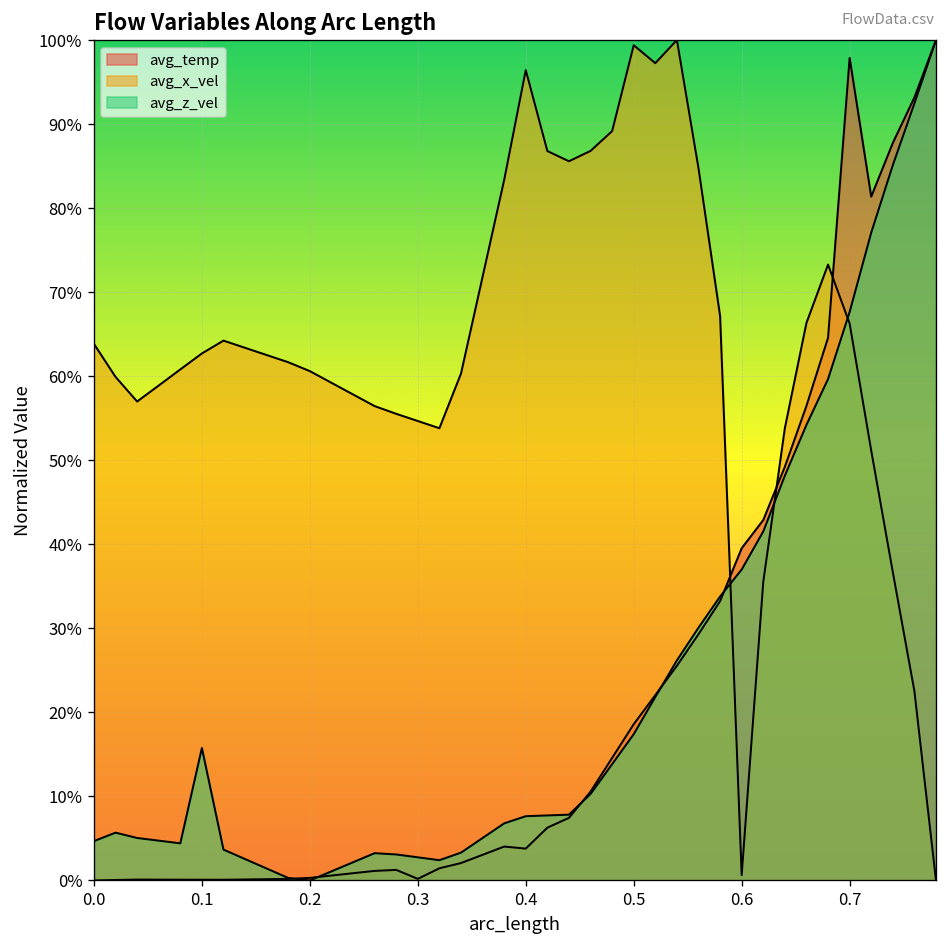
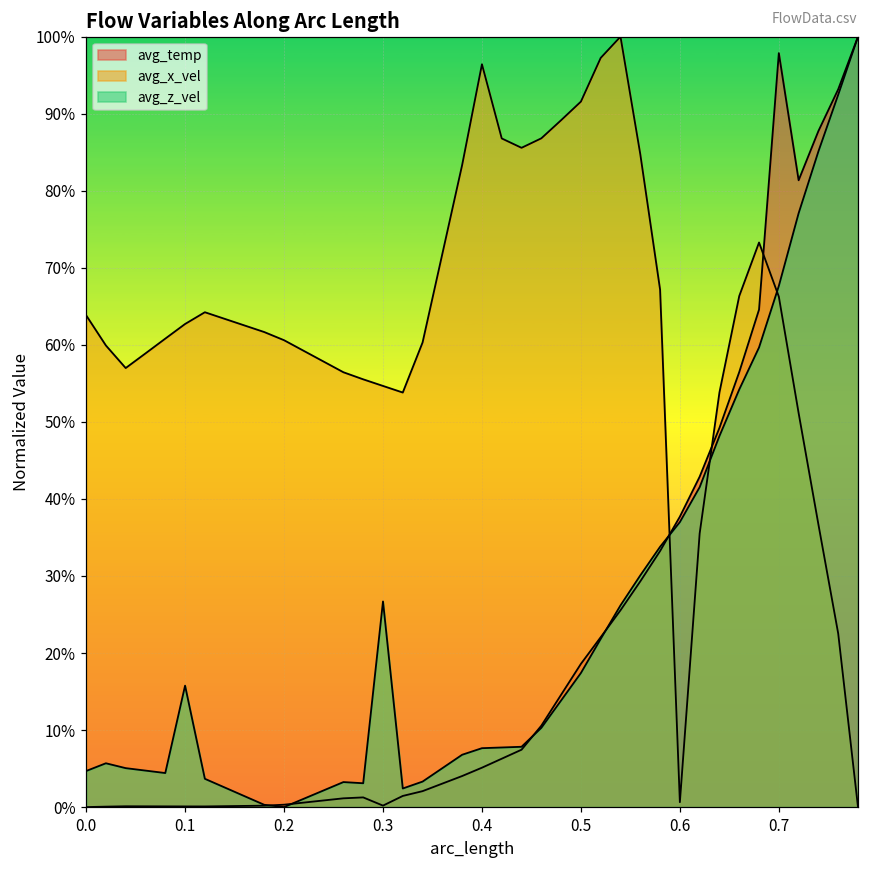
  {
    "avg_temp": {
      "0.0": "0%",
      "0.1": "0%",
      "0.3": "0%",
-     "0.4": "4%",
+     "0.4": "5%",
      "0.5": "19%",
-     "0.6": "40%",
+     "0.6": "38%",
      "0.7": "98%"
    },
    "avg_x_vel": {
      "0.0": "64%",
      "0.1": "63%",
      "0.2": "61%",
      "0.3": "55%",
      "0.4": "96%",
-     "0.5": "99%",
+     "0.5": "92%",
      "0.6": "1%",
      "0.7": "66%"
    },
    "avg_z_vel": {
      "0.0": "5%",
      "0.1": "16%",
-     "0.3": "3%",
+     "0.3": "27%",
      "0.4": "8%",
      "0.5": "17%",
      "0.6": "37%",
      "0.7": "68%"
    }
  }
